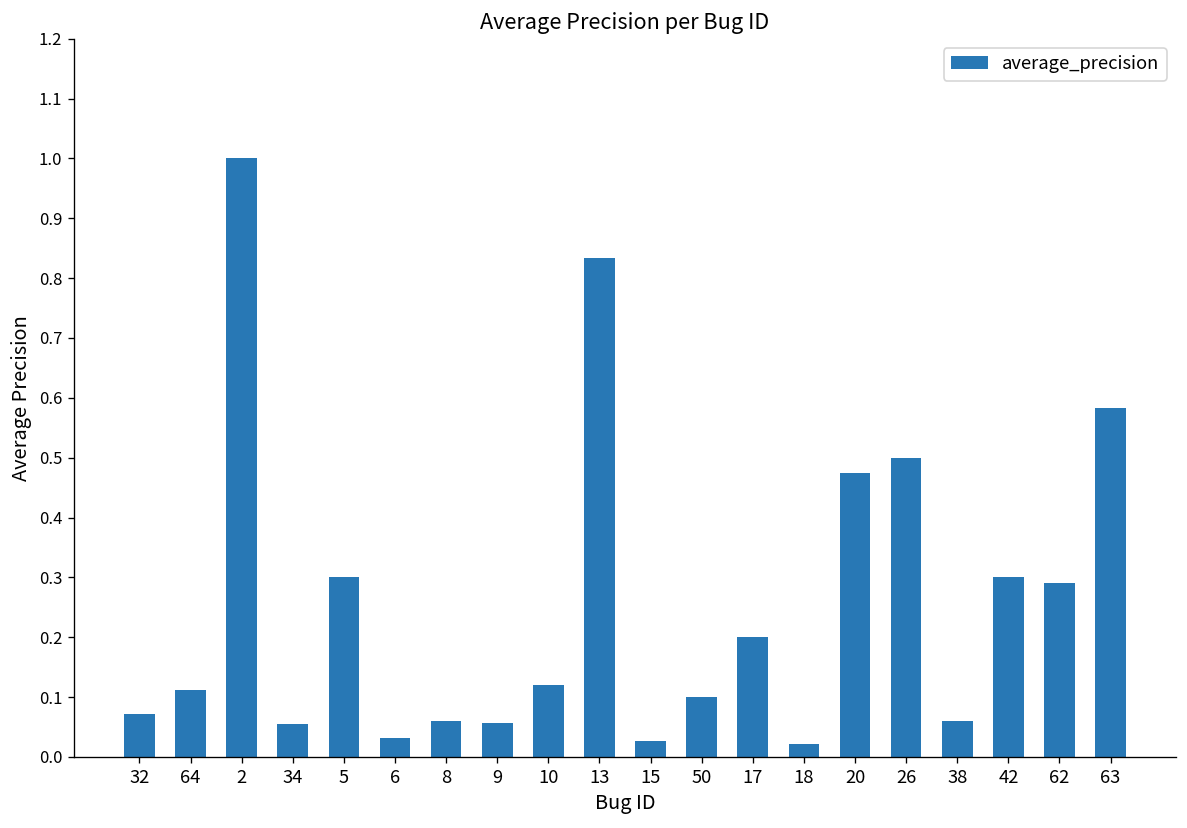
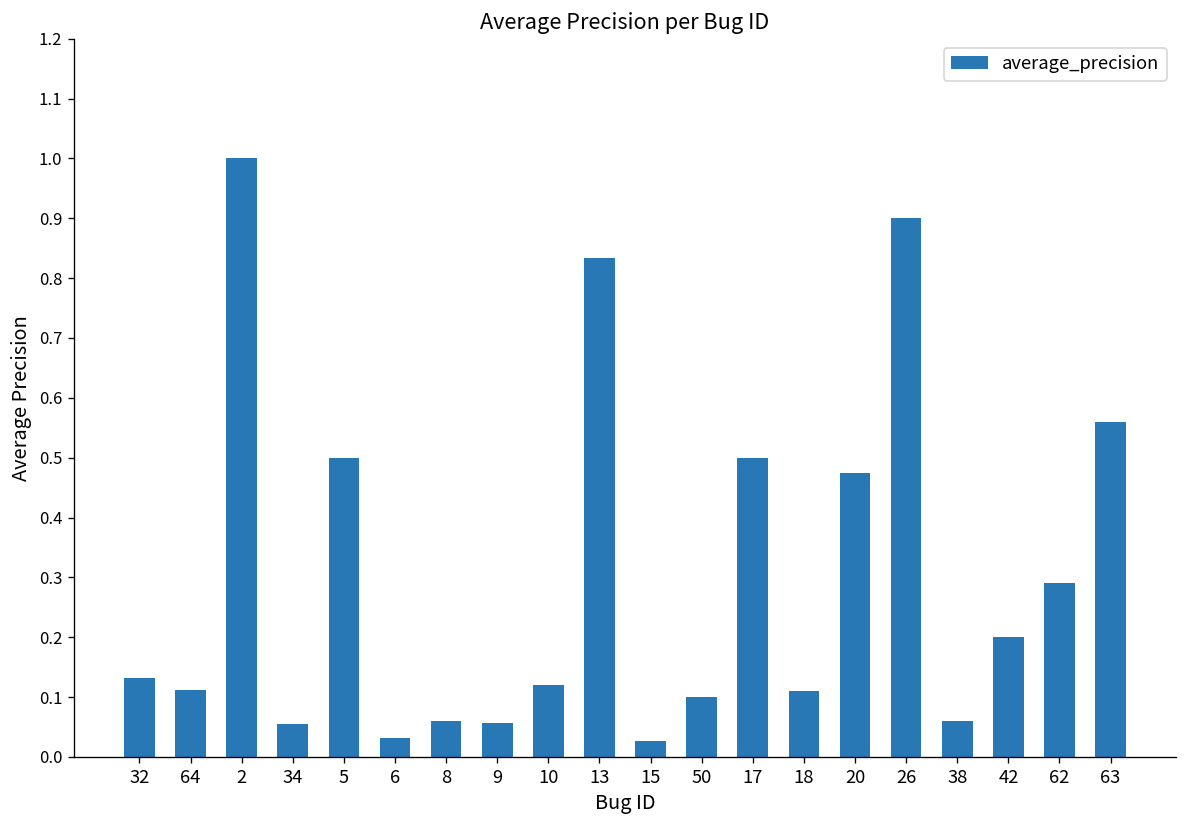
  {
-   "32": 0.07,
+   "32": 0.13,
    "64": 0.11,
    "2": 1.00,
    "34": 0.06,
-   "5": 0.3,
+   "5": 0.5,
    "6": 0.03,
    "8": 0.06,
    "9": 0.06,
    "10": 0.12,
    "13": 0.83,
    "15": 0.03,
    "50": 0.10,
-   "17": 0.2,
-   "18": 0.02,
+   "17": 0.5,
+   "18": 0.11,
    "20": 0.47,
-   "26": 0.5,
+   "26": 0.9,
    "38": 0.06,
-   "42": 0.3,
+   "42": 0.2,
    "62": 0.29,
-   "63": 0.58
+   "63": 0.56
  }
